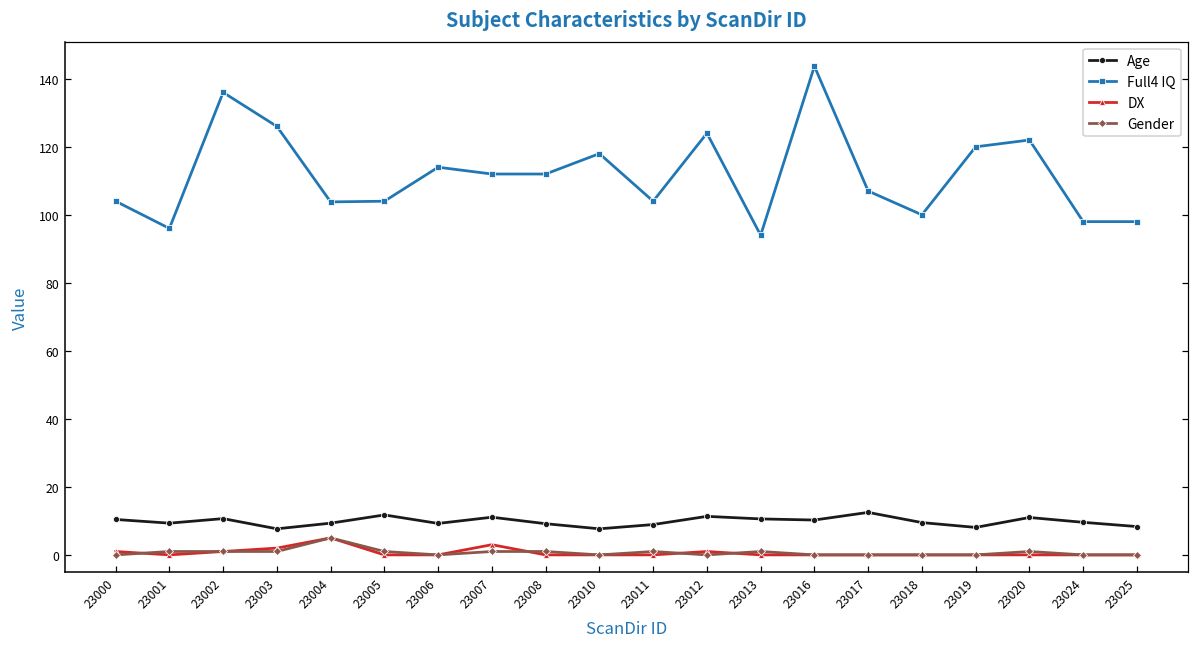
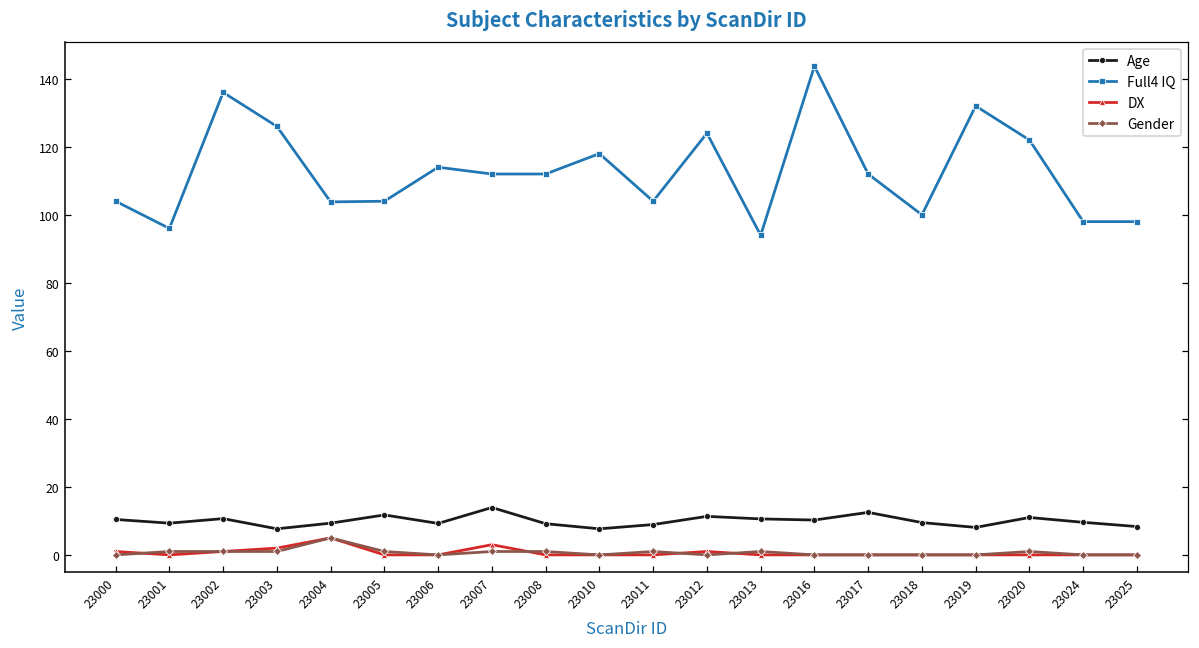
  {
    "Age": {
      "23000": 10,
      "23001": 9,
      "23002": 11,
      "23003": 8,
      "23004": 9,
      "23005": 12,
      "23006": 9,
-     "23007": 11,
+     "23007": 14,
      "23008": 9,
      "23010": 8,
      "23011": 9,
      "23012": 11,
      "23013": 11,
      "23016": 10,
      "23017": 13,
      "23018": 10,
      "23019": 8,
      "23020": 11,
      "23024": 10,
      "23025": 8
    },
    "Full4 IQ": {
      "23000": 104,
      "23001": 96,
      "23002": 136,
      "23003": 126,
      "23004": 104,
      "23005": 104,
      "23006": 114,
      "23007": 112,
      "23008": 112,
      "23010": 118,
      "23011": 104,
      "23012": 124,
      "23013": 94,
      "23016": 144,
-     "23017": 107,
+     "23017": 112,
      "23018": 100,
-     "23019": 120,
+     "23019": 132,
      "23020": 122,
      "23024": 98,
      "23025": 98
    },
    "DX": {
      "23000": 1,
      "23001": 0,
      "23003": 2,
      "23005": 0,
      "23007": 3,
      "23008": 0,
      "23011": 0,
      "23012": 1,
      "23013": 0,
      "23020": 0
    },
    "Gender": {
      "23000": 0,
      "23001": 1,
      "23003": 1,
      "23005": 1,
      "23007": 1,
      "23008": 1,
      "23011": 1,
      "23012": 0,
      "23013": 1,
      "23020": 1
    }
  }
